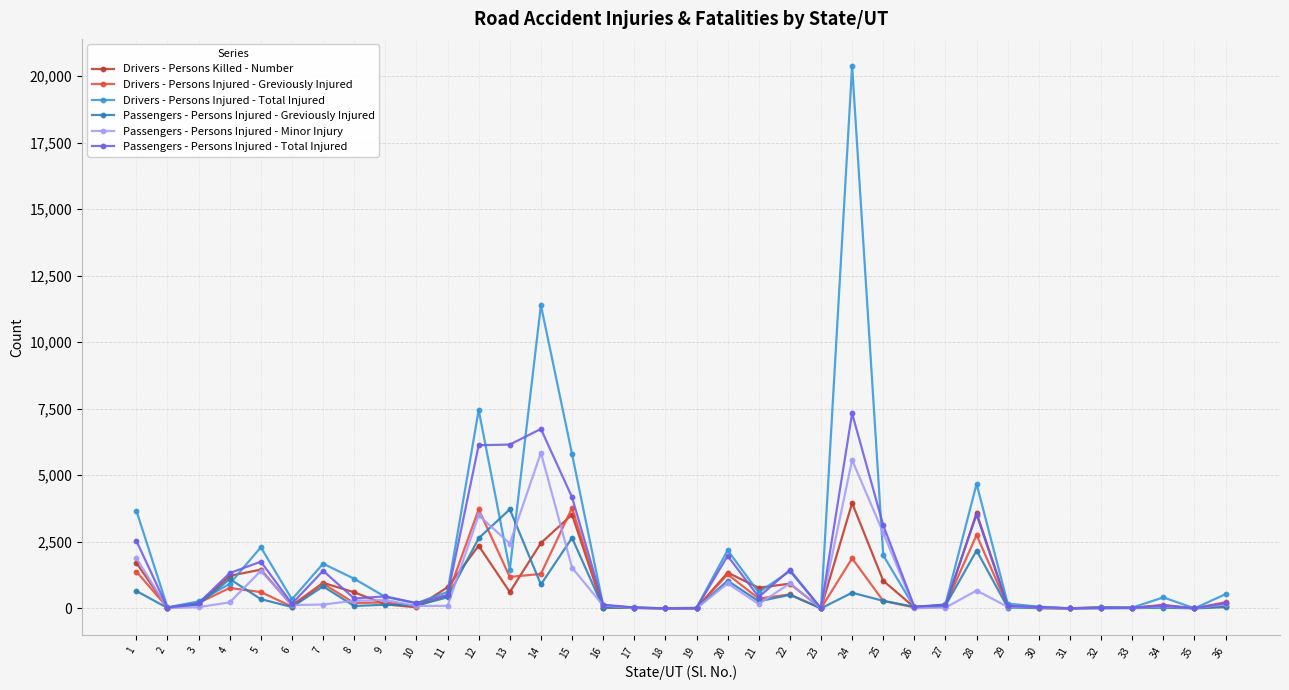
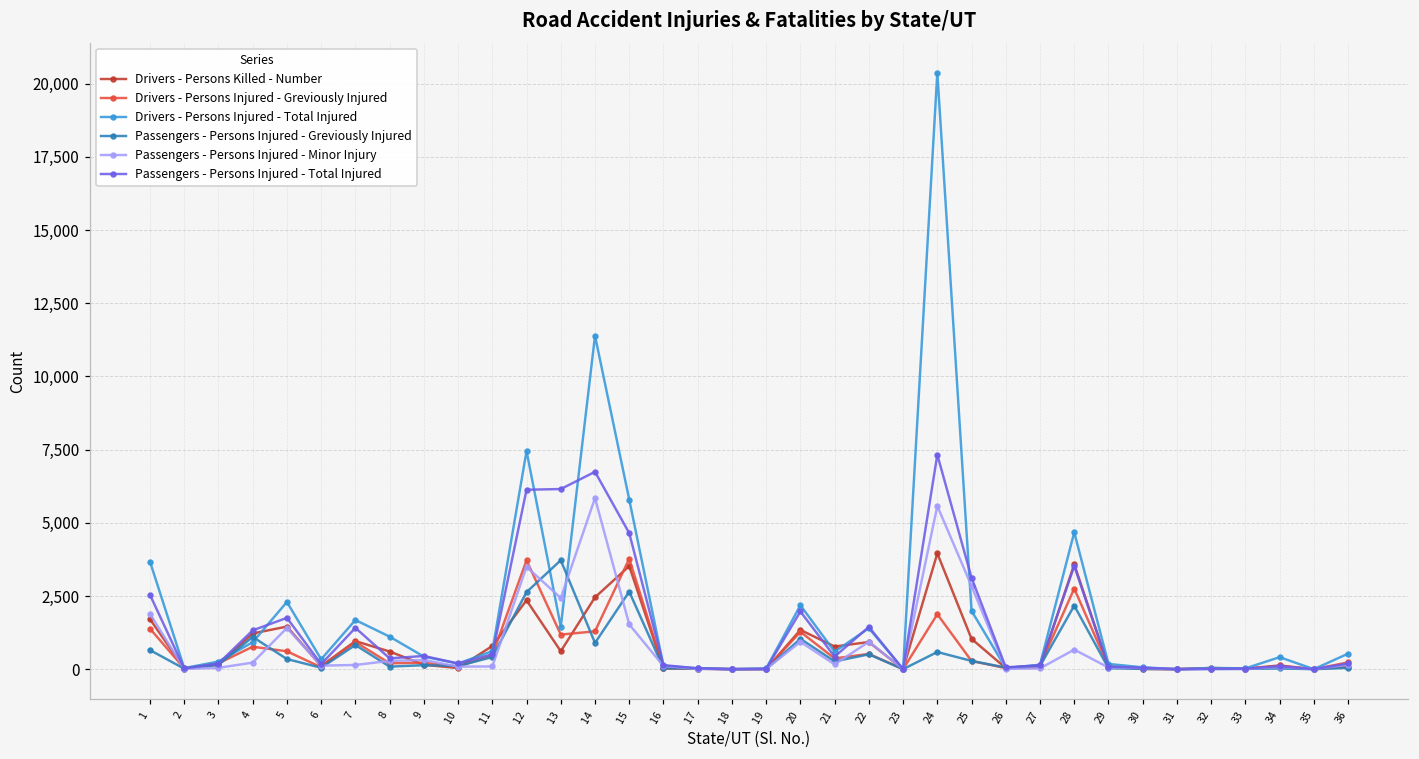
  {
    "Passengers - Persons Injured - Minor Injury": {
      "1": "1,900",
      "3": "0",
      "4": "200",
      "7": "100",
      "11": "100",
      "12": "3,500",
      "13": "2,400",
      "14": "5,800",
      "15": "1,500",
      "20": "900",
      "21": "200",
      "24": "5,600",
      "25": "2,800",
      "28": "700"
    },
    "Passengers - Persons Injured - Total Injured": {
      "1": "2,500",
      "4": "1,300",
      "5": "1,800",
      "7": "1,400",
      "12": "6,100",
      "13": "6,200",
      "14": "6,700",
-     "15": "4,200",
+     "15": "4,600",
      "20": "2,000",
      "24": "7,300",
      "25": "3,100"
    }
  }
